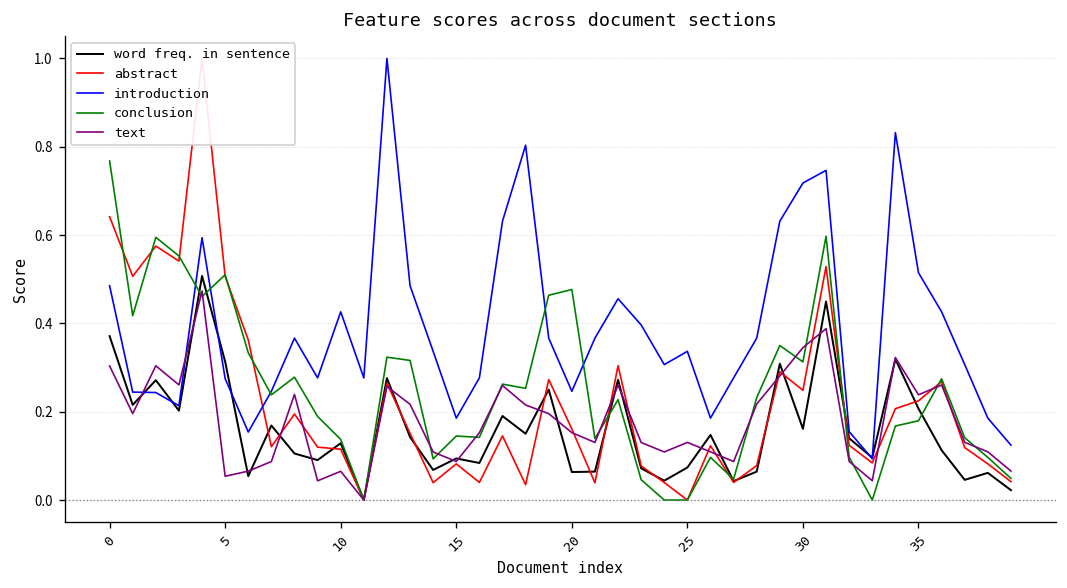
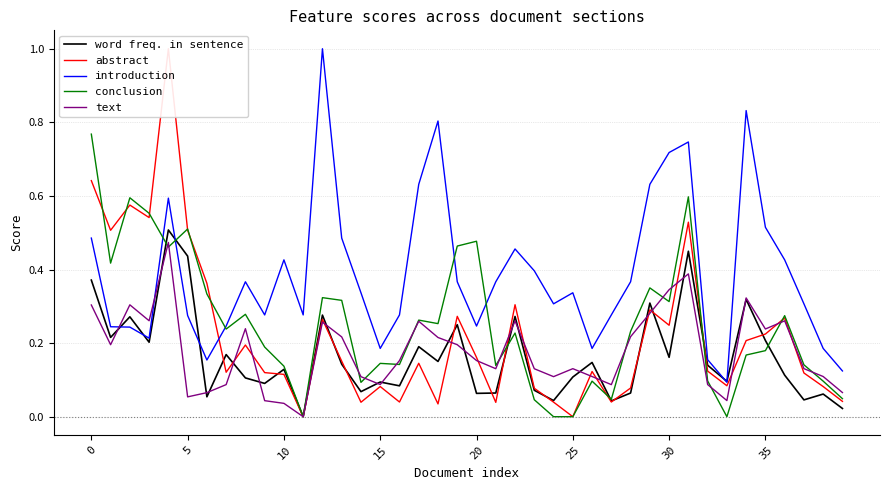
  {
    "word freq. in sentence": {
      "0": 0.37,
-     "5": 0.31,
+     "5": 0.44,
      "10": 0.13,
      "15": 0.09,
      "20": 0.06,
-     "25": 0.07,
+     "25": 0.11,
      "30": 0.16,
      "35": 0.21
    },
    "abstract": {
      "0": 0.64,
      "10": 0.12,
      "20": 0.16,
      "30": 0.25,
      "35": 0.22
    },
    "introduction": {
      "0": 0.49,
      "5": 0.28,
      "10": 0.43,
      "15": 0.19,
      "20": 0.25,
      "25": 0.34,
      "30": 0.72,
      "35": 0.51
    },
    "conclusion": {
      "0": 0.77,
      "10": 0.14,
      "15": 0.14,
      "20": 0.48,
      "30": 0.31,
      "35": 0.18
    },
    "text": {
      "0": 0.30,
      "5": 0.05,
-     "10": 0.07,
+     "10": 0.04,
      "20": 0.15,
      "25": 0.13,
      "30": 0.35,
      "35": 0.24
    }
  }
